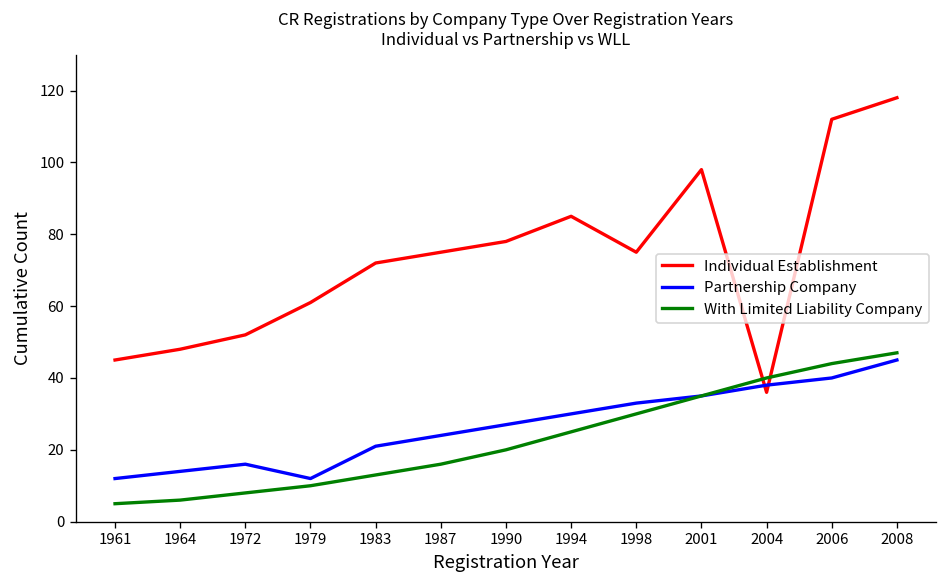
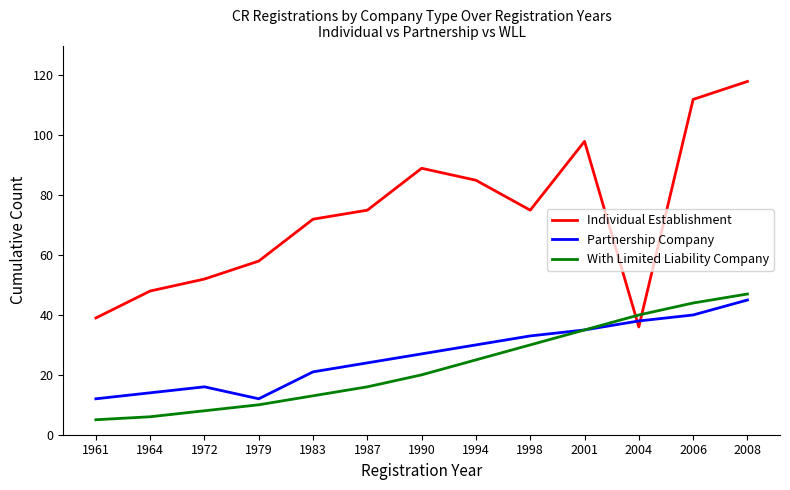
  {
    "Individual Establishment": {
-     "1961": 45,
+     "1961": 39,
      "1964": 48,
      "1972": 52,
-     "1979": 61,
+     "1979": 58,
      "1983": 72,
      "1987": 75,
-     "1990": 78,
+     "1990": 89,
      "1994": 85,
      "1998": 75,
      "2001": 98,
      "2004": 36,
      "2006": 112,
      "2008": 118
    },
    "Partnership Company": {
      "1961": 12,
      "1964": 14,
      "1972": 16,
      "1979": 12,
      "1983": 21,
      "1987": 24,
      "1990": 27,
      "1994": 30,
      "1998": 33,
      "2004": 38,
      "2006": 40,
      "2008": 45
    },
    "With Limited Liability Company": {
      "1961": 5,
      "1964": 6,
      "1972": 8,
      "1979": 10,
      "1983": 13,
      "1987": 16,
      "1990": 20,
      "1994": 25,
      "1998": 30,
      "2004": 40,
      "2006": 44,
      "2008": 47
    }
  }
